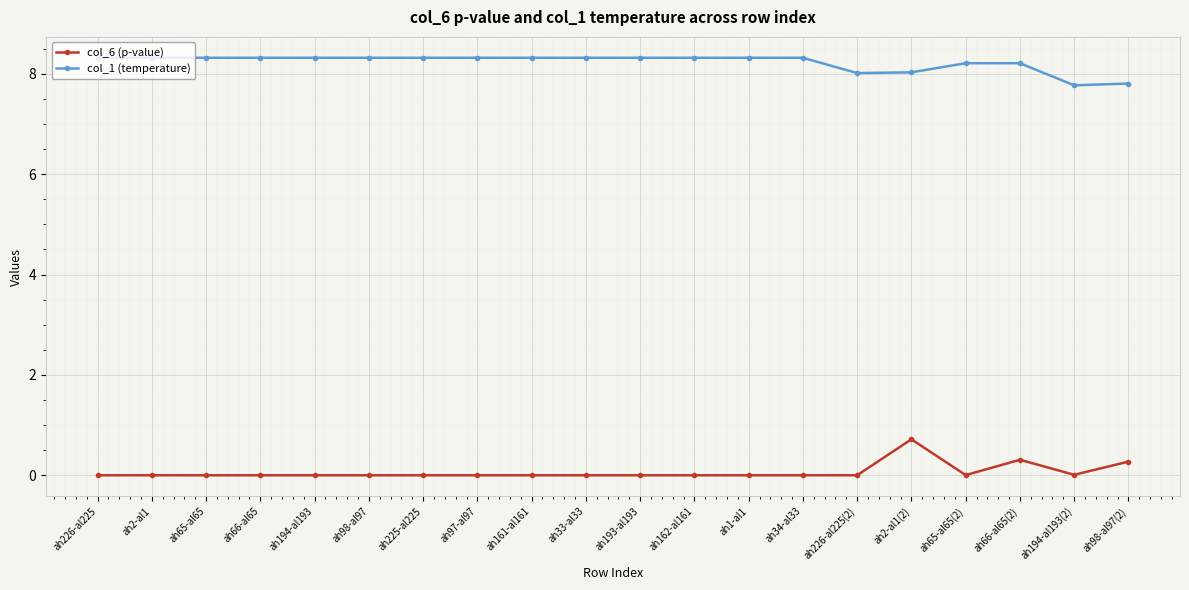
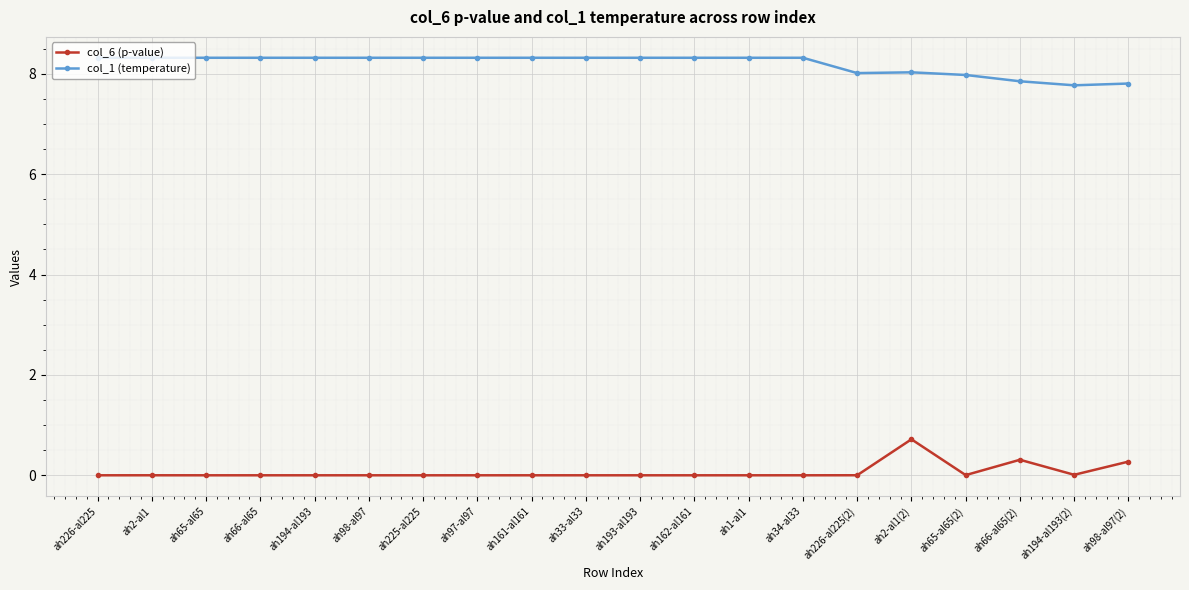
  {
    "col_6 (p-value)": {
      "ah226-al225": 0.0,
      "ah2-al1": 0.0,
      "ah65-al65": 0.0,
      "ah66-al65": 0.0,
      "ah194-al193": 0.0,
      "ah98-al97": 0.0,
      "ah225-al225": 0.0,
      "ah97-al97": 0.0,
      "ah161-al161": 0.0,
      "ah33-al33": 0.0,
      "ah193-al193": 0.0,
      "ah162-al161": 0.0,
      "ah1-al1": 0.0,
      "ah34-al33": 0.0,
      "ah226-al225(2)": 0.0,
      "ah2-al1(2)": 0.7,
      "ah65-al65(2)": 0.0,
      "ah66-al65(2)": 0.3,
      "ah194-al193(2)": 0.0,
      "ah98-al97(2)": 0.3
    },
    "col_1 (temperature)": {
      "ah65-al65": 8.3,
      "ah66-al65": 8.3,
      "ah194-al193": 8.3,
      "ah98-al97": 8.3,
      "ah225-al225": 8.3,
      "ah97-al97": 8.3,
      "ah161-al161": 8.3,
      "ah33-al33": 8.3,
      "ah193-al193": 8.3,
      "ah162-al161": 8.3,
      "ah1-al1": 8.3,
      "ah34-al33": 8.3,
      "ah226-al225(2)": 8.0,
      "ah2-al1(2)": 8.0,
-     "ah65-al65(2)": 8.2,
-     "ah66-al65(2)": 8.2,
+     "ah65-al65(2)": 8.0,
+     "ah66-al65(2)": 7.8,
      "ah194-al193(2)": 7.8,
      "ah98-al97(2)": 7.8
    }
  }
